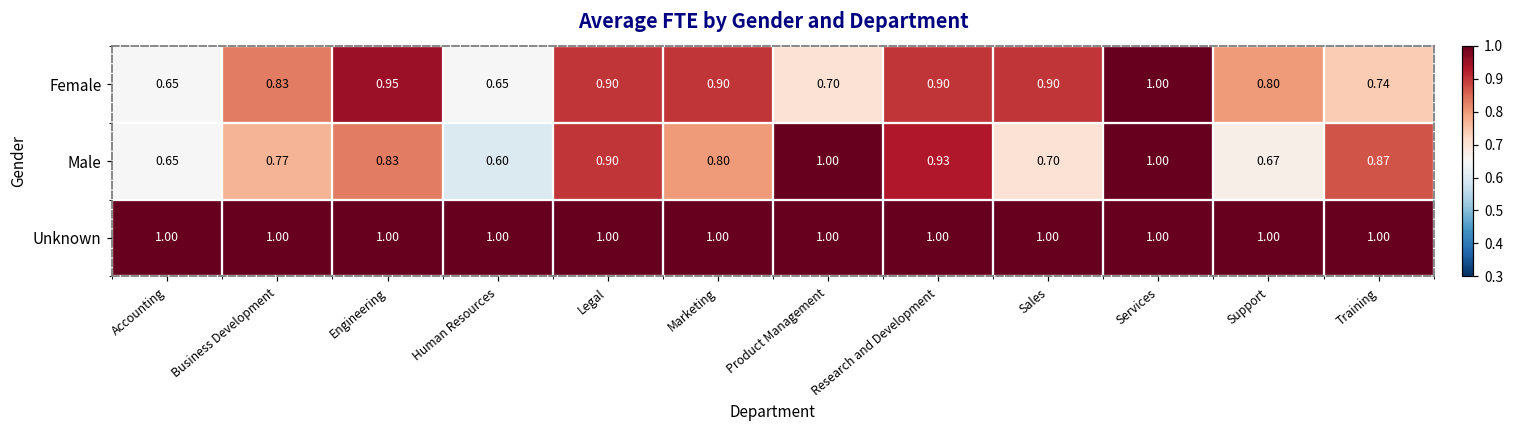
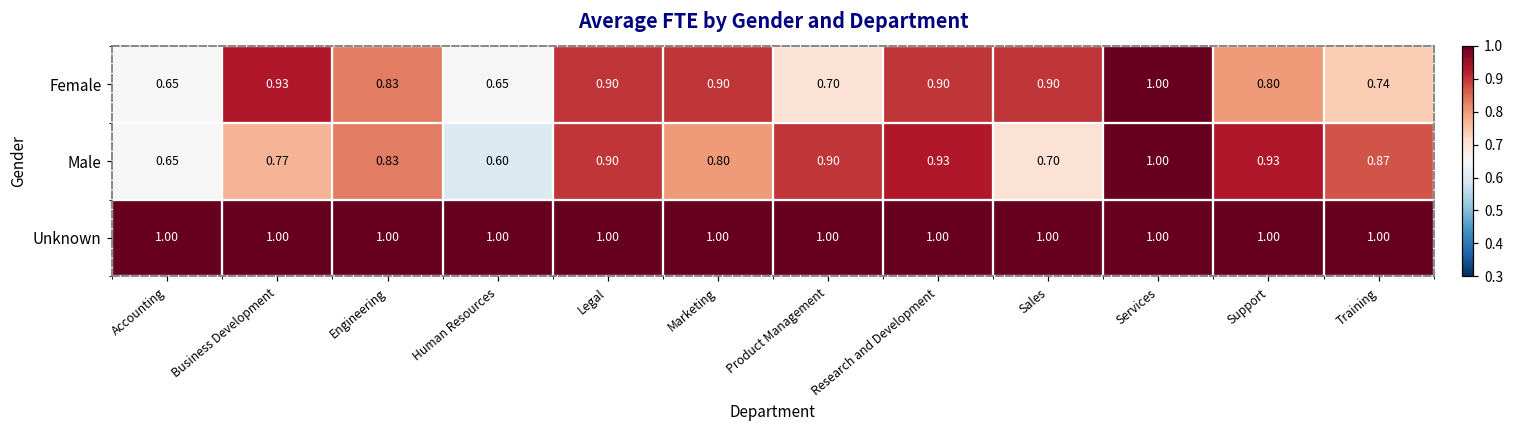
  {
    "Female": {
      "Accounting": 0.65,
-     "Business Development": 0.83,
-     "Engineering": 0.95,
+     "Business Development": 0.93,
+     "Engineering": 0.83,
      "Human Resources": 0.65,
      "Legal": 0.90,
      "Marketing": 0.90,
      "Product Management": 0.70,
      "Research and Development": 0.90,
      "Sales": 0.90,
      "Services": 1.00,
      "Support": 0.80,
      "Training": 0.74
    },
    "Male": {
      "Accounting": 0.65,
      "Business Development": 0.77,
      "Engineering": 0.83,
      "Human Resources": 0.60,
      "Legal": 0.90,
      "Marketing": 0.80,
-     "Product Management": 1.00,
+     "Product Management": 0.90,
      "Research and Development": 0.93,
      "Sales": 0.70,
      "Services": 1.00,
-     "Support": 0.67,
+     "Support": 0.93,
      "Training": 0.87
    },
    "Unknown": {
      "Accounting": 1.00,
      "Business Development": 1.00,
      "Engineering": 1.00,
      "Human Resources": 1.00,
      "Legal": 1.00,
      "Marketing": 1.00,
      "Product Management": 1.00,
      "Research and Development": 1.00,
      "Sales": 1.00,
      "Services": 1.00,
      "Support": 1.00,
      "Training": 1.00
    }
  }
